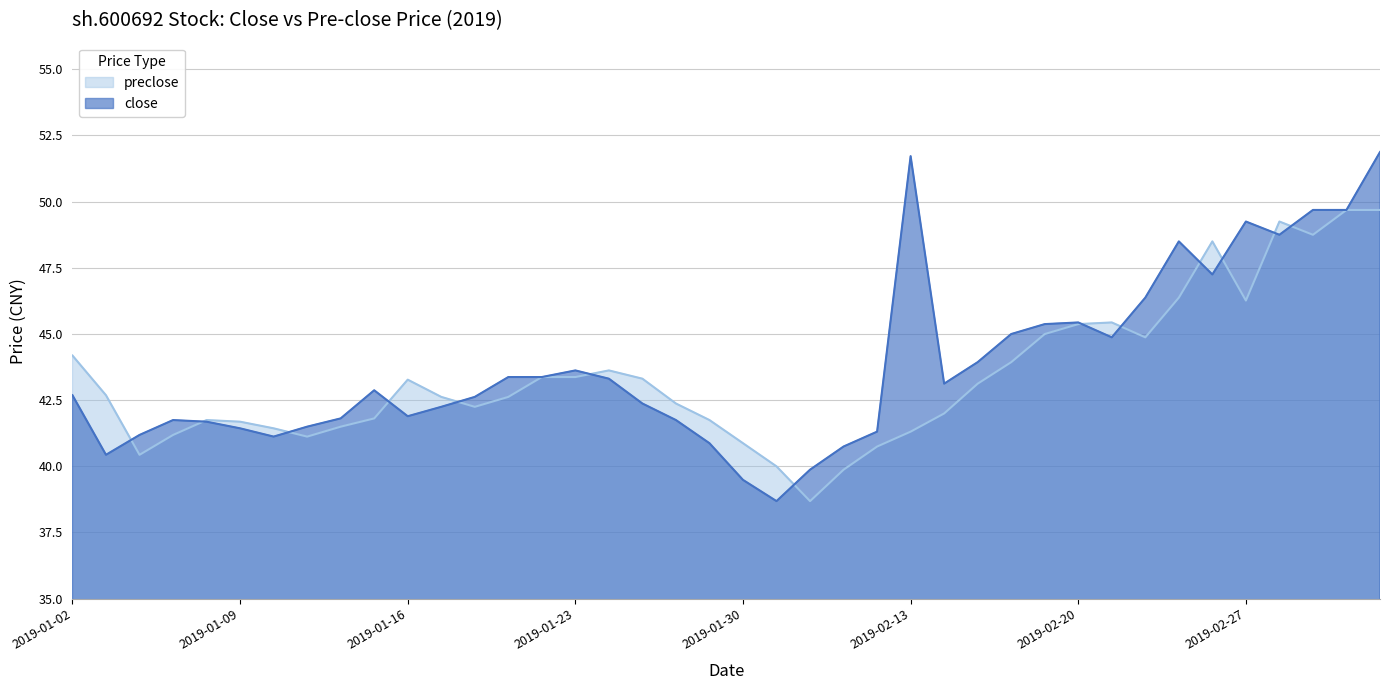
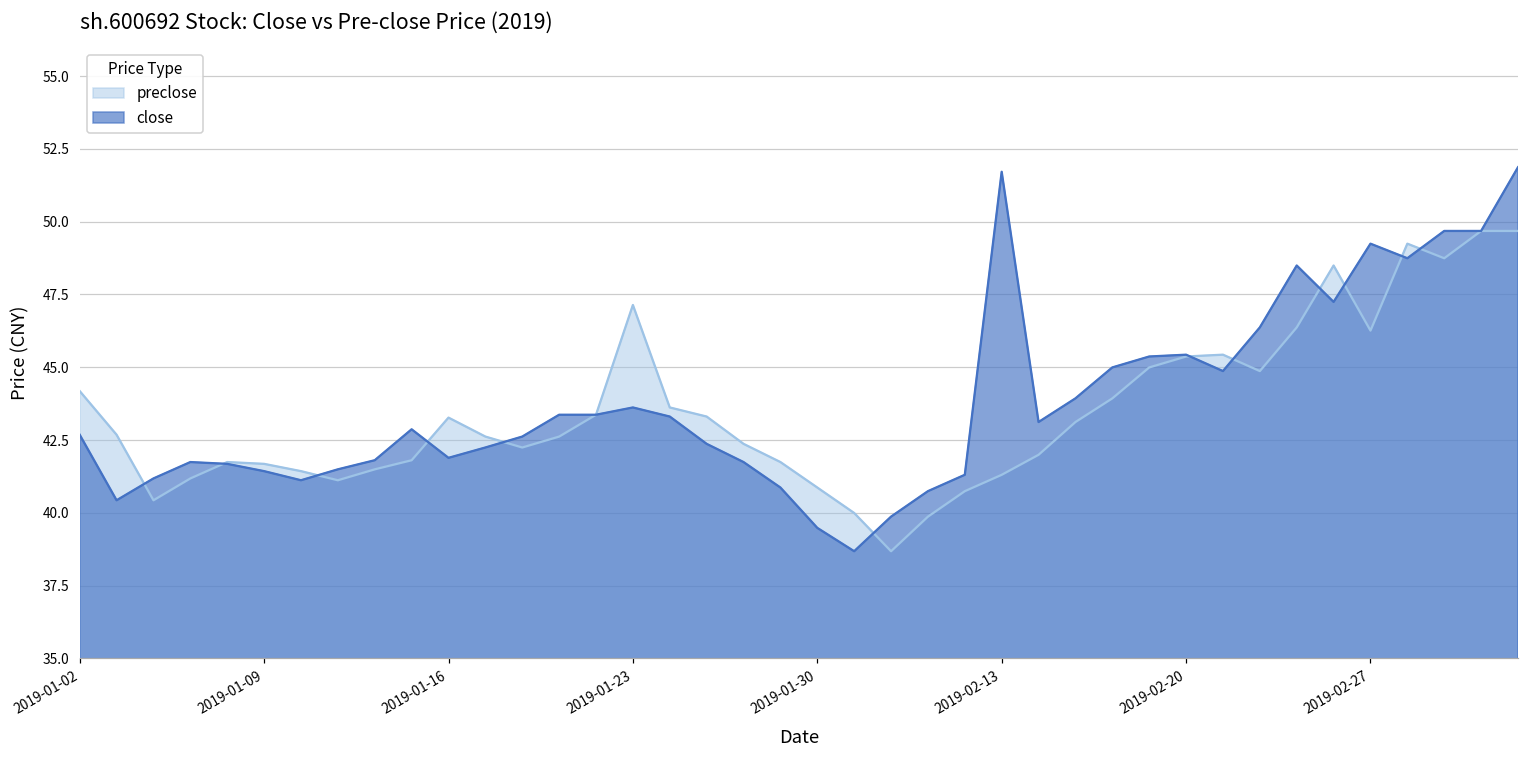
  {
    "preclose": {
      "2019-01-02": 44.2,
      "2019-01-09": 41.7,
      "2019-01-16": 43.3,
-     "2019-01-23": 43.4,
+     "2019-01-23": 47.1,
      "2019-01-30": 40.9,
      "2019-02-13": 41.3,
      "2019-02-27": 46.3
    },
    "close": {
      "2019-01-02": 42.7,
      "2019-01-09": 41.4,
      "2019-01-16": 41.9,
      "2019-01-23": 43.6,
      "2019-01-30": 39.5,
      "2019-02-13": 51.7,
      "2019-02-27": 49.2
    }
  }
